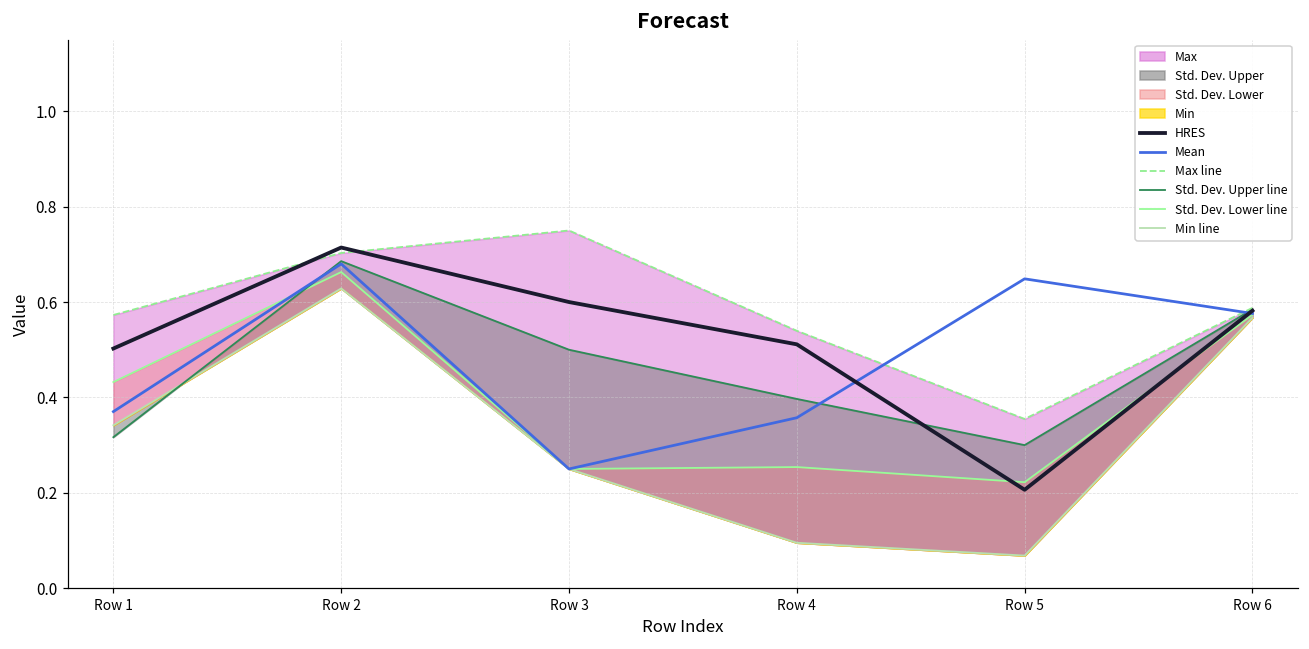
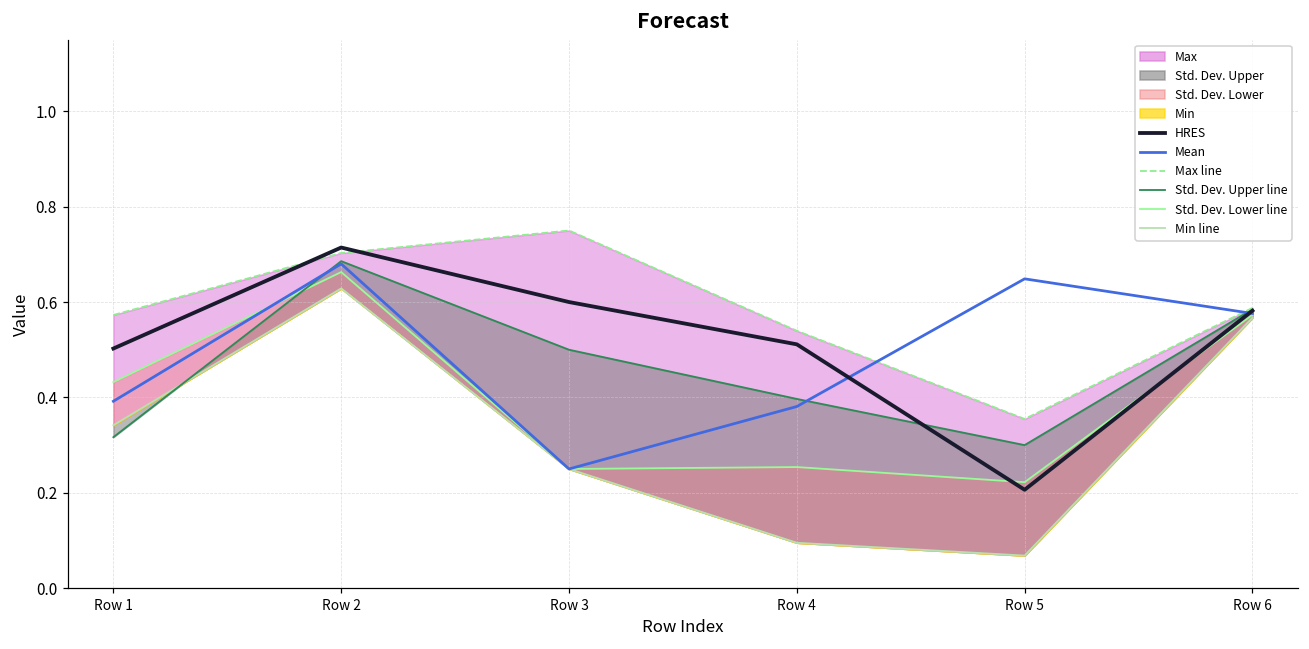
  {
    "HRES": {
      "Row 1": 0.50,
      "Row 2": 0.71,
      "Row 3": 0.60,
      "Row 4": 0.51,
      "Row 5": 0.21
    },
    "Mean": {
-     "Row 1": 0.37,
-     "Row 4": 0.36,
+     "Row 1": 0.39,
+     "Row 4": 0.38,
      "Row 5": 0.65
    },
    "Std. Dev. Upper line": {
      "Row 1": 0.32
    }
  }
